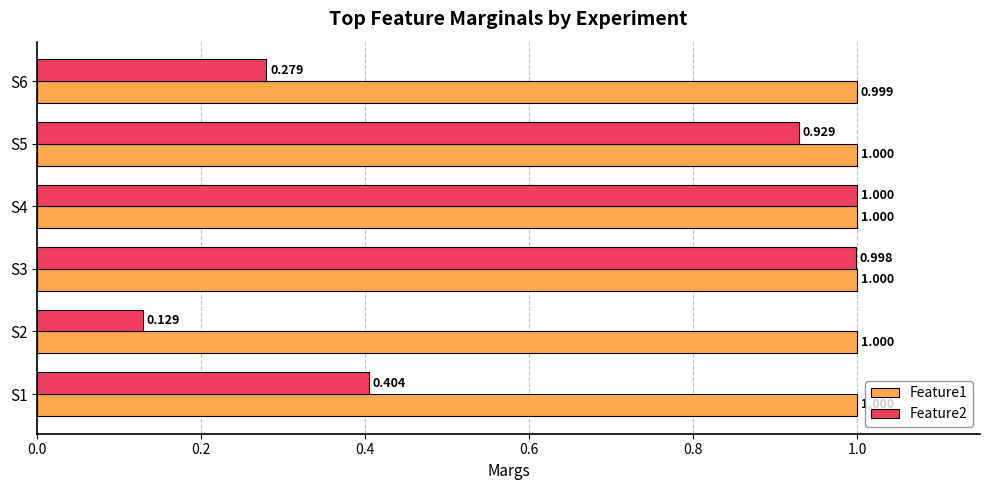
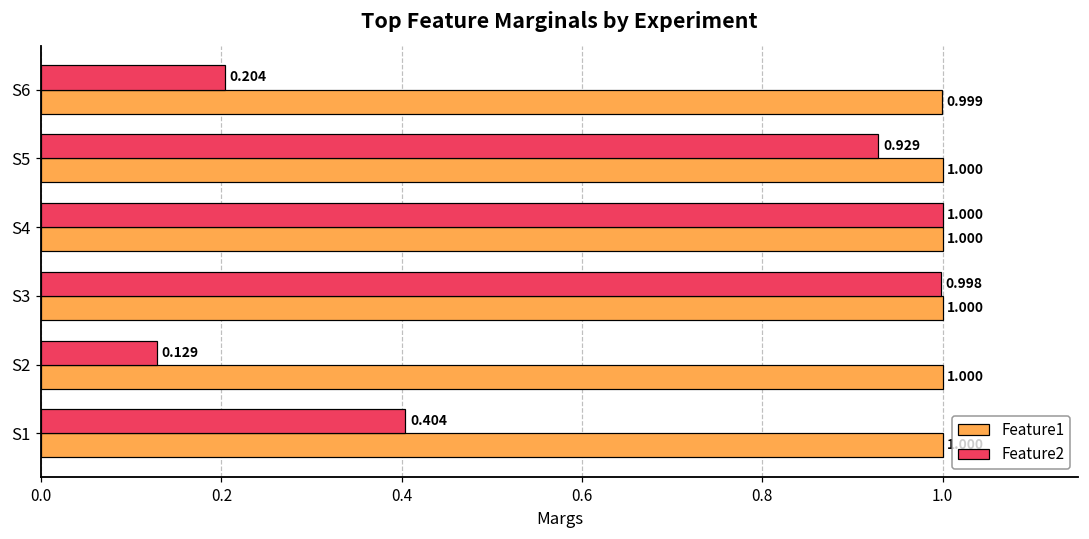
  {
    "Feature1": {
      "S6": 0.999,
      "S5": 1.000,
      "S4": 1.000,
      "S3": 1.000,
      "S2": 1.000
    },
    "Feature2": {
-     "S6": 0.279,
+     "S6": 0.204,
      "S5": 0.929,
      "S4": 1.000,
      "S3": 0.998,
      "S2": 0.129,
      "S1": 0.404
    }
  }
